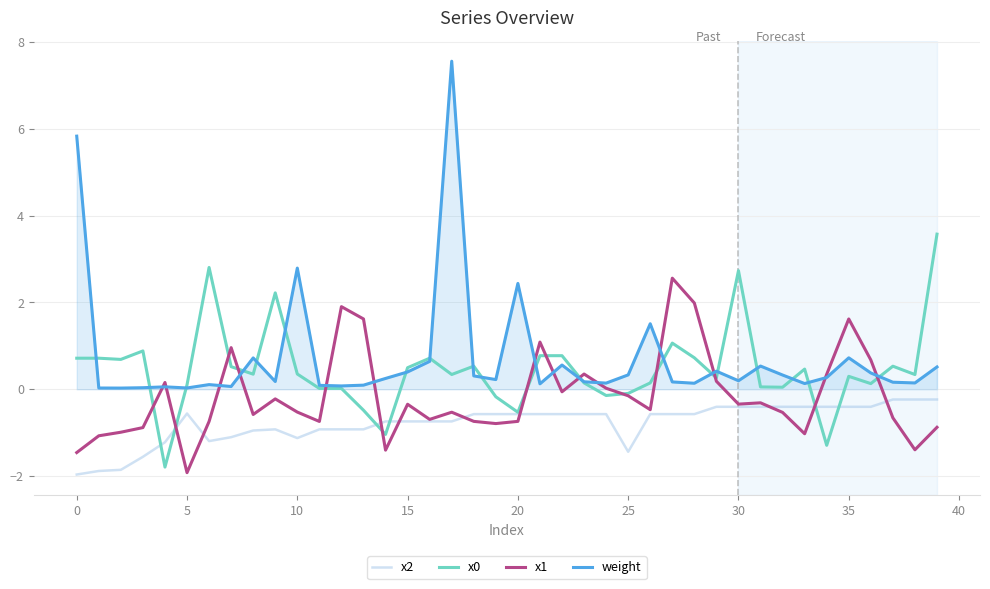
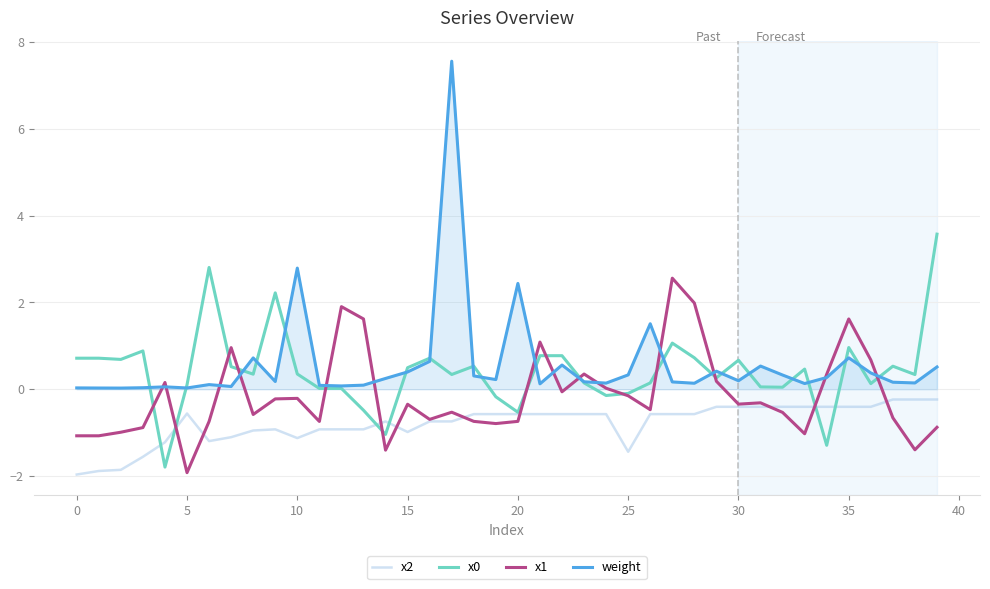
  {
    "x2": {
      "0": -2.0,
      "5": -0.6,
      "10": -1.1,
-     "15": -0.7,
+     "15": -1.0,
      "25": -1.4,
      "30": -0.4,
      "35": -0.4
    },
    "x0": {
      "0": 0.7,
      "5": 0.1,
      "10": 0.4,
      "15": 0.5,
-     "30": 2.7,
-     "35": 0.3
+     "30": 0.7,
+     "35": 1.0
    },
    "x1": {
-     "0": -1.5,
+     "0": -1.1,
      "5": -1.9,
-     "10": -0.5,
+     "10": -0.2,
      "15": -0.3,
      "20": -0.7,
      "30": -0.3,
      "35": 1.6
    },
    "weight": {
-     "0": 5.8,
+     "0": 0.0,
      "5": 0.0,
      "10": 2.8,
      "15": 0.4,
      "20": 2.4,
      "25": 0.3,
      "30": 0.2,
      "35": 0.7
    }
  }
